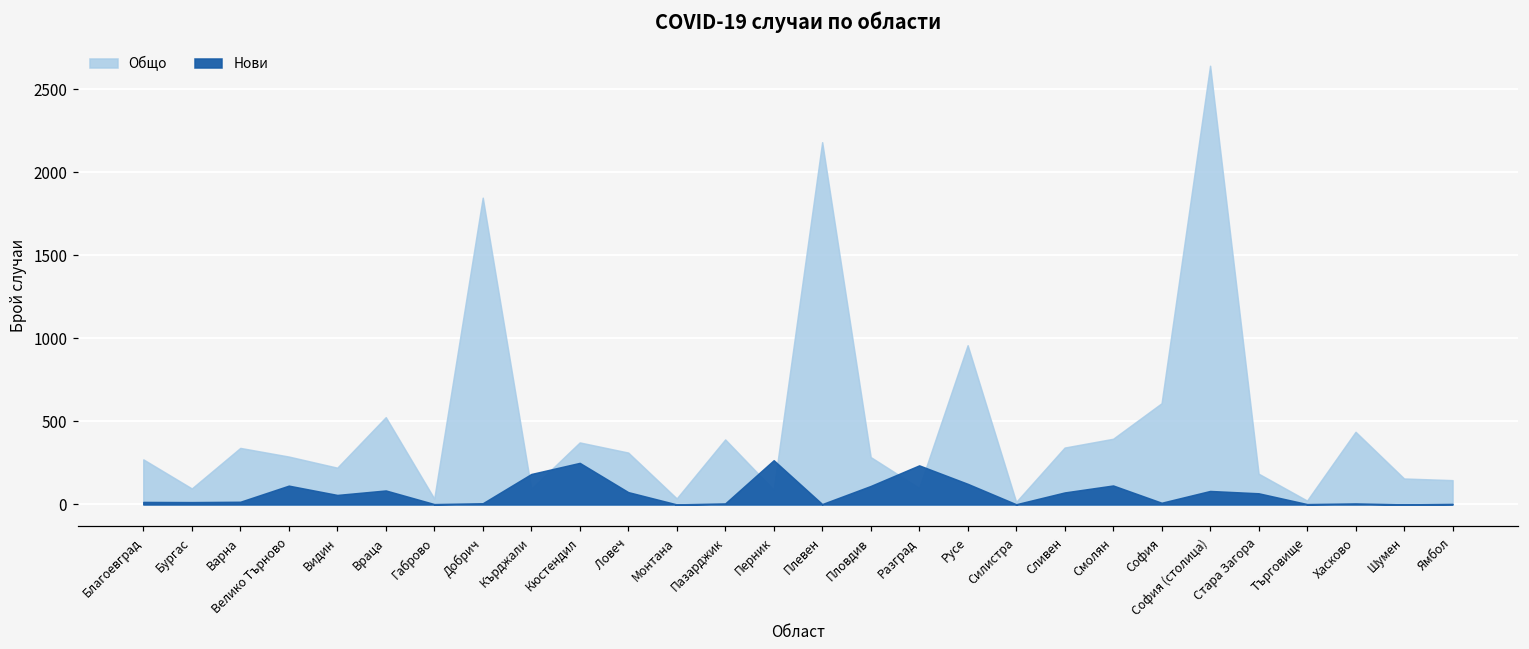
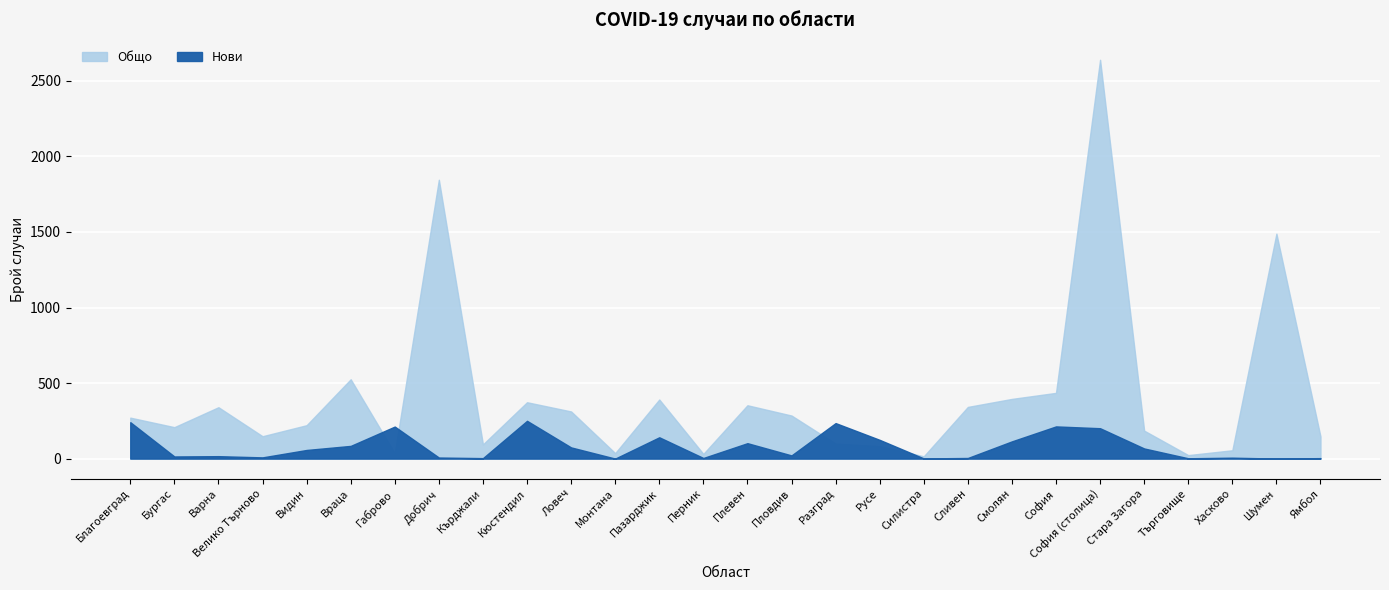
  {
    "Общо": {
      "Благоевград": 270,
-     "Бургас": 100,
+     "Бургас": 210,
      "Варна": 340,
-     "Велико Търново": 290,
+     "Велико Търново": 150,
      "Видин": 220,
      "Враца": 530,
      "Габрово": 40,
      "Добрич": 1850,
      "Кърджали": 90,
      "Кюстендил": 370,
      "Ловеч": 310,
      "Монтана": 40,
      "Пазарджик": 390,
-     "Перник": 90,
-     "Плевен": 2180,
+     "Перник": 30,
+     "Плевен": 350,
      "Пловдив": 290,
      "Разград": 100,
-     "Русе": 960,
+     "Русе": 80,
      "Сливен": 340,
      "Смолян": 400,
-     "София": 610,
+     "София": 440,
      "София (столица)": 2640,
      "Стара Загора": 190,
      "Търговище": 20,
-     "Хасково": 440,
-     "Шумен": 160,
+     "Хасково": 60,
+     "Шумен": 1490,
      "Ямбол": 150
    },
    "Нови": {
-     "Благоевград": 20,
-     "Велико Търново": 110,
+     "Благоевград": 240,
+     "Велико Търново": 10,
      "Видин": 60,
      "Враца": 80,
-     "Габрово": 0,
-     "Кърджали": 180,
+     "Габрово": 210,
+     "Кърджали": 0,
      "Кюстендил": 250,
      "Ловеч": 70,
      "Монтана": 0,
-     "Пазарджик": 10,
-     "Перник": 270,
-     "Плевен": 0,
-     "Пловдив": 110,
+     "Пазарджик": 140,
+     "Перник": 0,
+     "Плевен": 100,
+     "Пловдив": 20,
      "Разград": 240,
      "Русе": 120,
-     "Сливен": 70,
+     "Сливен": 0,
      "Смолян": 110,
-     "София": 10,
-     "София (столица)": 80,
+     "София": 210,
+     "София (столица)": 200,
      "Стара Загора": 70,
      "Шумен": 0
    }
  }
